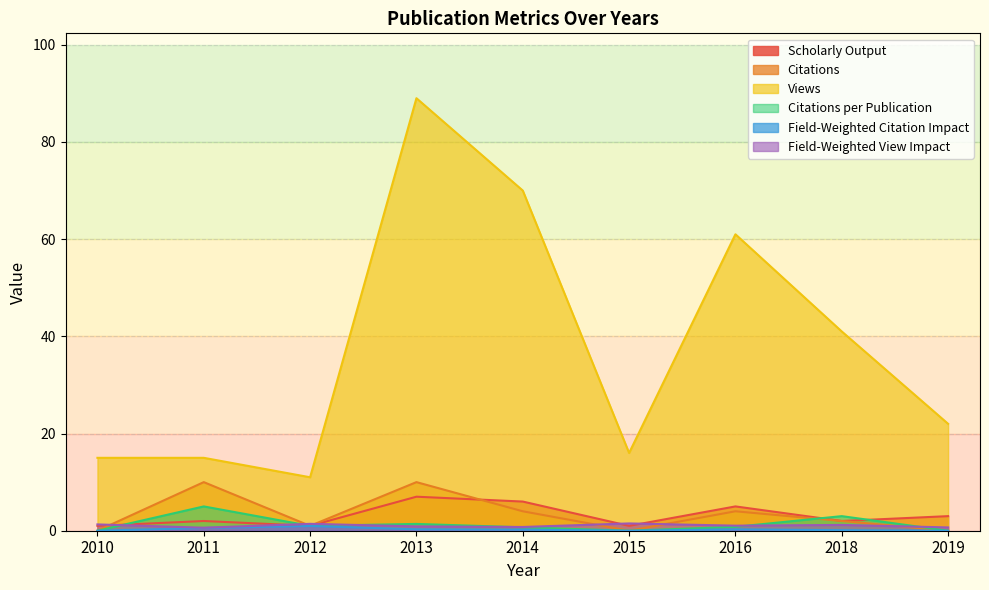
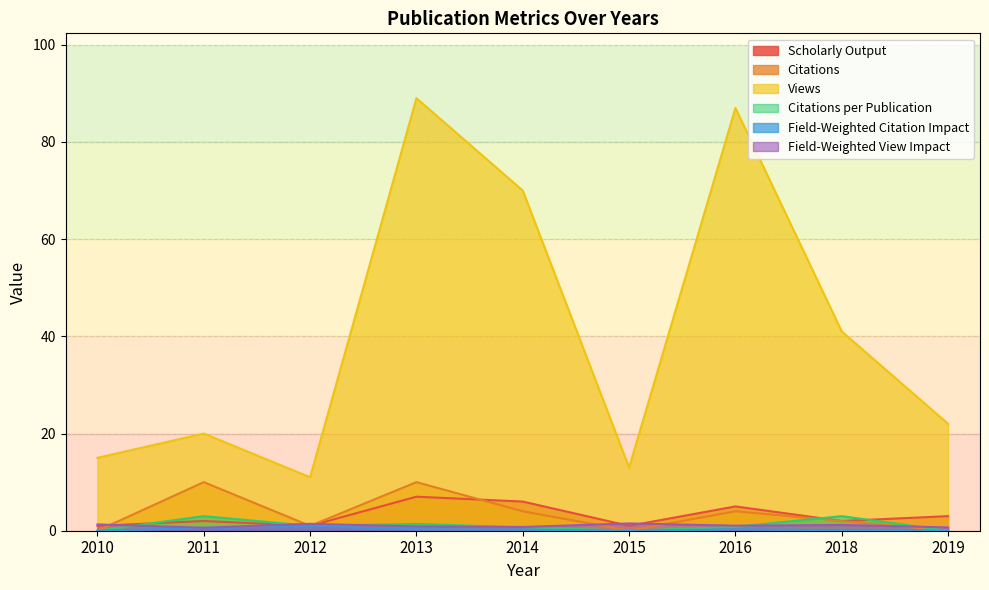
  {
    "Views": {
      "2010": 15,
-     "2011": 15,
+     "2011": 20,
      "2012": 11,
      "2013": 89,
      "2014": 70,
-     "2015": 16,
-     "2016": 61,
+     "2015": 13,
+     "2016": 87,
      "2018": 41,
      "2019": 22
    },
    "Citations per Publication": {
-     "2011": 5,
+     "2011": 3,
      "2018": 3
    },
    "Field-Weighted Citation Impact": {
      "2013": 0,
      "2016": 0,
      "2018": 0
    },
    "Field-Weighted View Impact": {
      "2018": 1,
      "2019": 1
    }
  }
